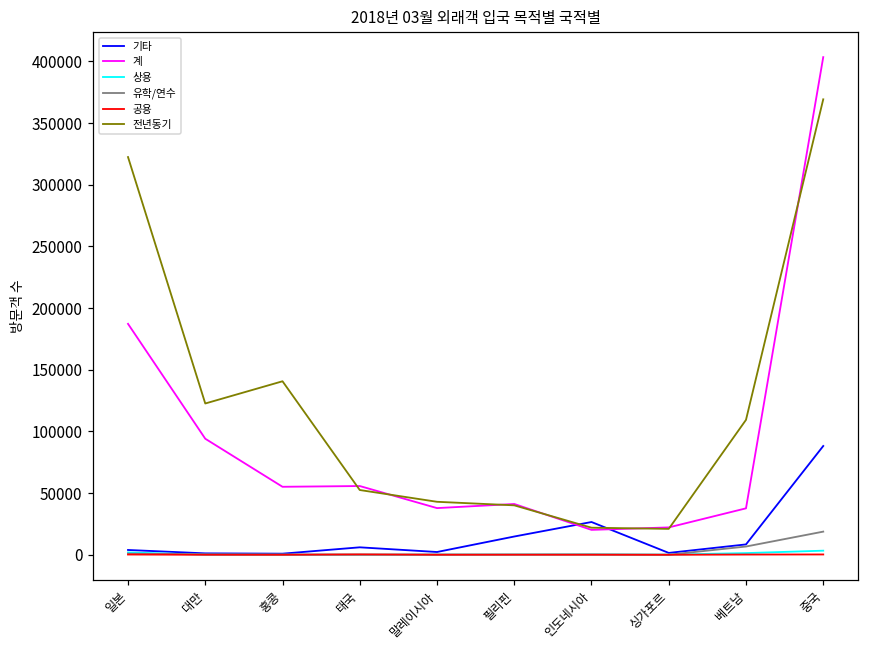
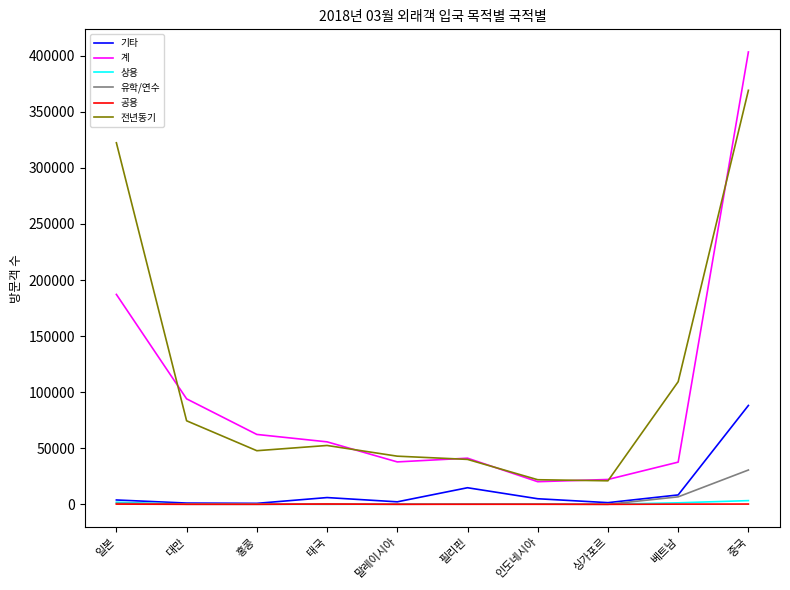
  {
    "기타": {
      "태국": 6000,
      "필리핀": 15000,
-     "인도네시아": 27000,
+     "인도네시아": 5000,
      "중국": 88000
    },
    "계": {
      "일본": 187000,
      "대만": 94000,
-     "홍콩": 55000,
+     "홍콩": 62000,
      "태국": 56000,
      "말레이시아": 38000,
      "베트남": 38000,
      "중국": 403000
    },
    "상용": {
      "중국": 3000
    },
    "유학/연수": {
-     "중국": 19000
+     "중국": 31000
    },
    "공용": {
      "중국": 0
    },
    "전년동기": {
      "일본": 322000,
-     "대만": 123000,
-     "홍콩": 141000,
+     "대만": 75000,
+     "홍콩": 48000,
      "태국": 53000,
      "말레이시아": 43000,
      "베트남": 109000,
      "중국": 369000
    }
  }
